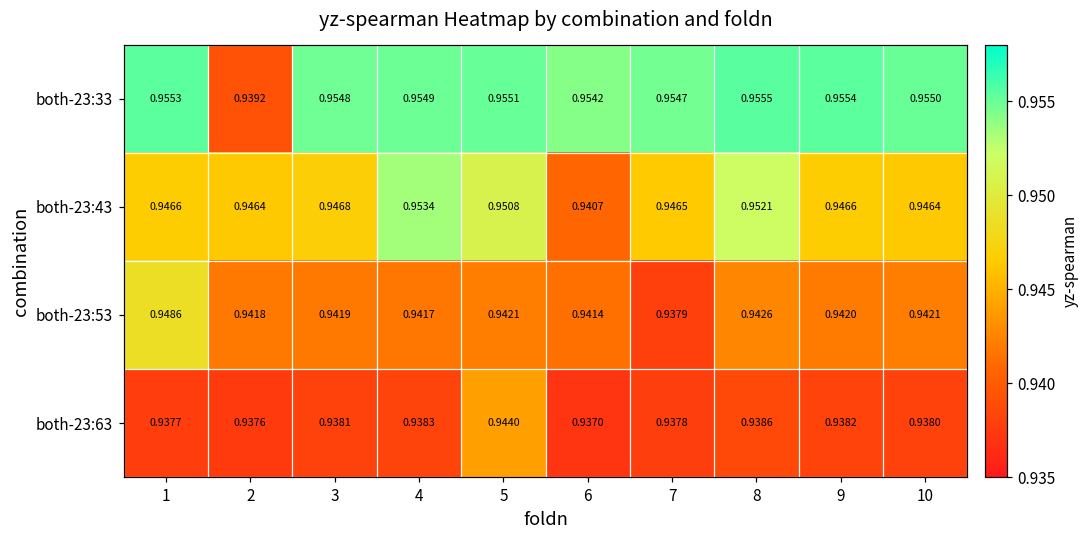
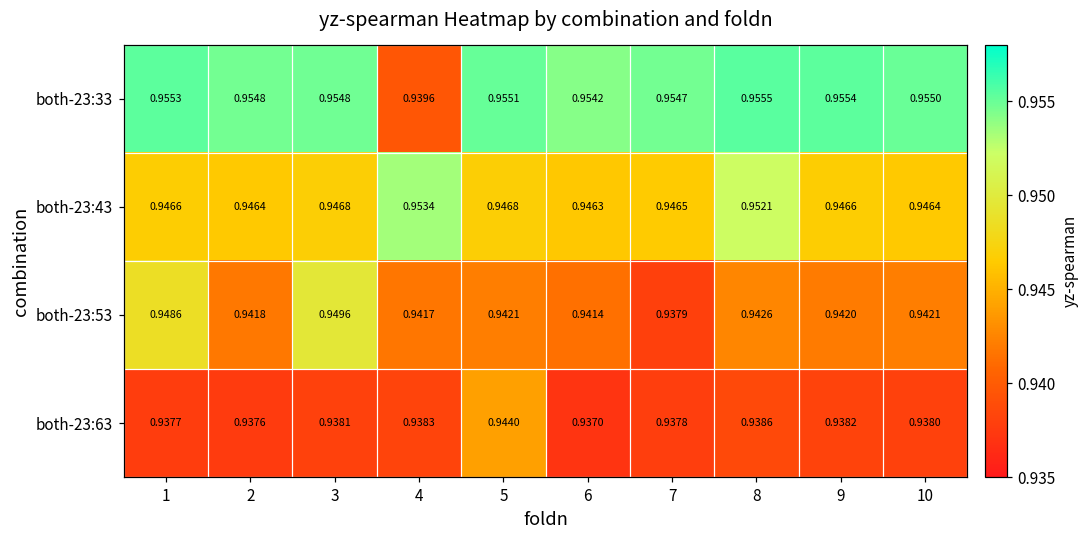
  {
    "both-23:33": {
      "1": 0.9553,
-     "2": 0.9392,
+     "2": 0.9548,
      "3": 0.9548,
-     "4": 0.9549,
+     "4": 0.9396,
      "5": 0.9551,
      "6": 0.9542,
      "7": 0.9547,
      "8": 0.9555,
      "9": 0.9554,
      "10": 0.9550
    },
    "both-23:43": {
      "1": 0.9466,
      "2": 0.9464,
      "3": 0.9468,
      "4": 0.9534,
-     "5": 0.9508,
-     "6": 0.9407,
+     "5": 0.9468,
+     "6": 0.9463,
      "7": 0.9465,
      "8": 0.9521,
      "9": 0.9466,
      "10": 0.9464
    },
    "both-23:53": {
      "1": 0.9486,
      "2": 0.9418,
-     "3": 0.9419,
+     "3": 0.9496,
      "4": 0.9417,
      "5": 0.9421,
      "6": 0.9414,
      "7": 0.9379,
      "8": 0.9426,
      "9": 0.9420,
      "10": 0.9421
    },
    "both-23:63": {
      "1": 0.9377,
      "2": 0.9376,
      "3": 0.9381,
      "4": 0.9383,
      "5": 0.9440,
      "6": 0.9370,
      "7": 0.9378,
      "8": 0.9386,
      "9": 0.9382,
      "10": 0.9380
    }
  }
